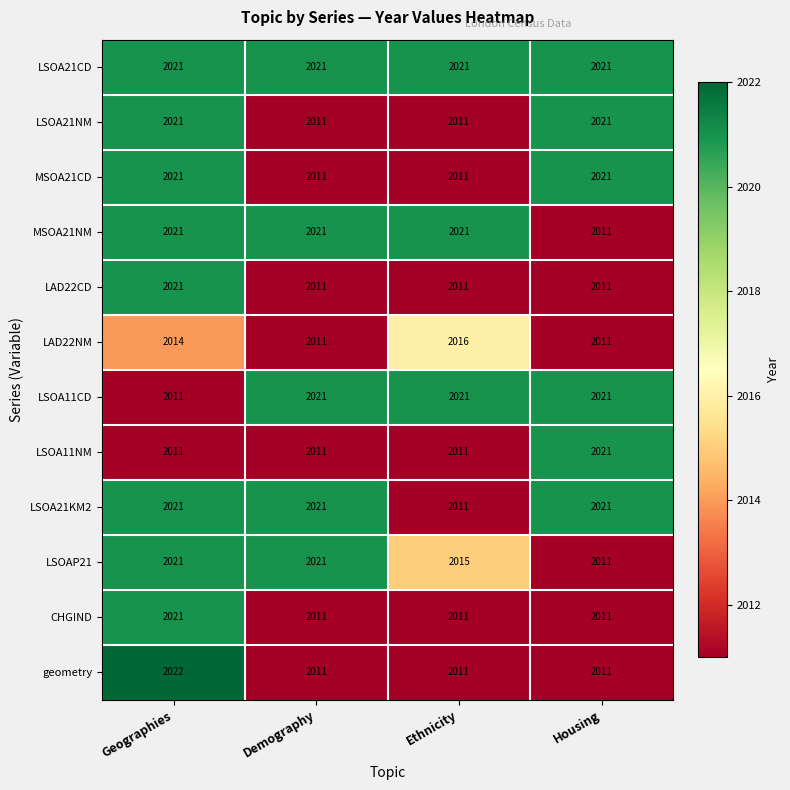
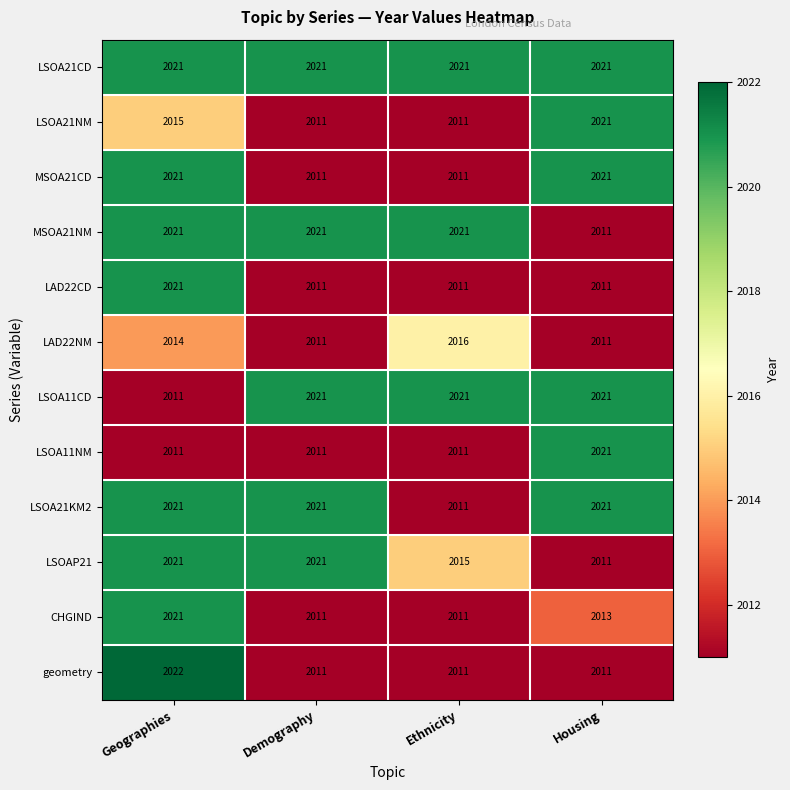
  {
    "LSOA21CD": {
      "Geographies": 2021,
      "Demography": 2021,
      "Ethnicity": 2021,
      "Housing": 2021
    },
    "LSOA21NM": {
-     "Geographies": 2021,
+     "Geographies": 2015,
      "Demography": 2011,
      "Ethnicity": 2011,
      "Housing": 2021
    },
    "MSOA21CD": {
      "Geographies": 2021,
      "Demography": 2011,
      "Ethnicity": 2011,
      "Housing": 2021
    },
    "MSOA21NM": {
      "Geographies": 2021,
      "Demography": 2021,
      "Ethnicity": 2021,
      "Housing": 2011
    },
    "LAD22CD": {
      "Geographies": 2021,
      "Demography": 2011,
      "Ethnicity": 2011,
      "Housing": 2011
    },
    "LAD22NM": {
      "Geographies": 2014,
      "Demography": 2011,
      "Ethnicity": 2016,
      "Housing": 2011
    },
    "LSOA11CD": {
      "Geographies": 2011,
      "Demography": 2021,
      "Ethnicity": 2021,
      "Housing": 2021
    },
    "LSOA11NM": {
      "Geographies": 2011,
      "Demography": 2011,
      "Ethnicity": 2011,
      "Housing": 2021
    },
    "LSOA21KM2": {
      "Geographies": 2021,
      "Demography": 2021,
      "Ethnicity": 2011,
      "Housing": 2021
    },
    "LSOAP21": {
      "Geographies": 2021,
      "Demography": 2021,
      "Ethnicity": 2015,
      "Housing": 2011
    },
    "CHGIND": {
      "Geographies": 2021,
      "Demography": 2011,
      "Ethnicity": 2011,
-     "Housing": 2011
+     "Housing": 2013
    },
    "geometry": {
      "Geographies": 2022,
      "Demography": 2011,
      "Ethnicity": 2011,
      "Housing": 2011
    }
  }
